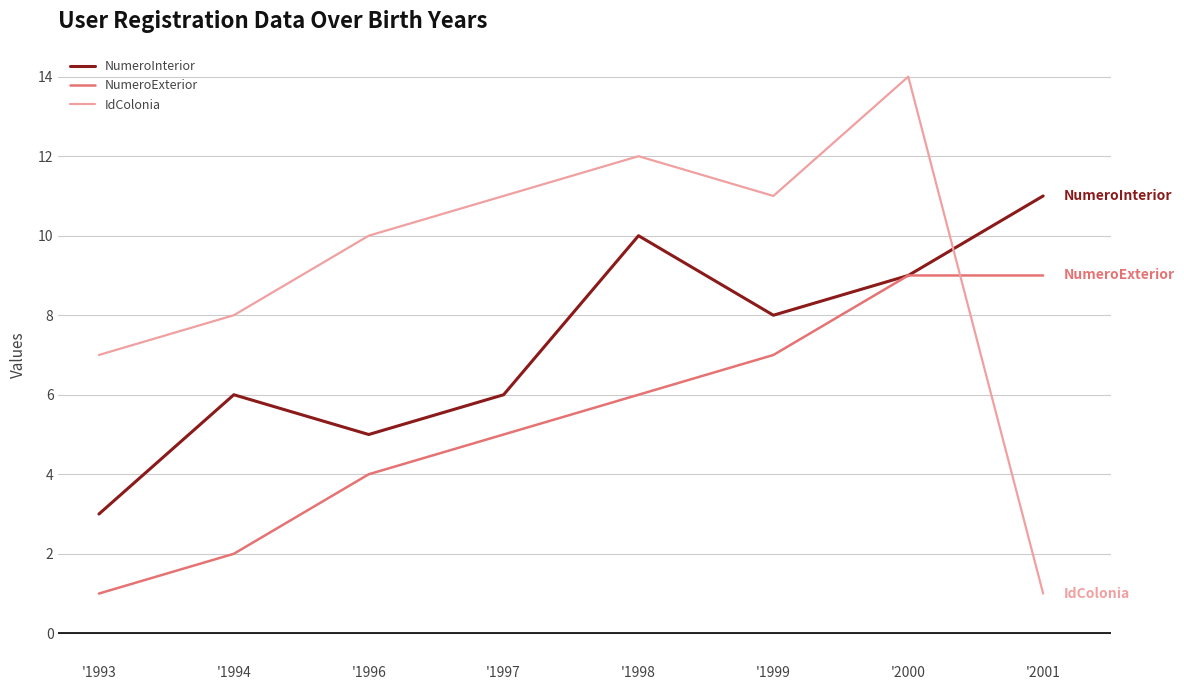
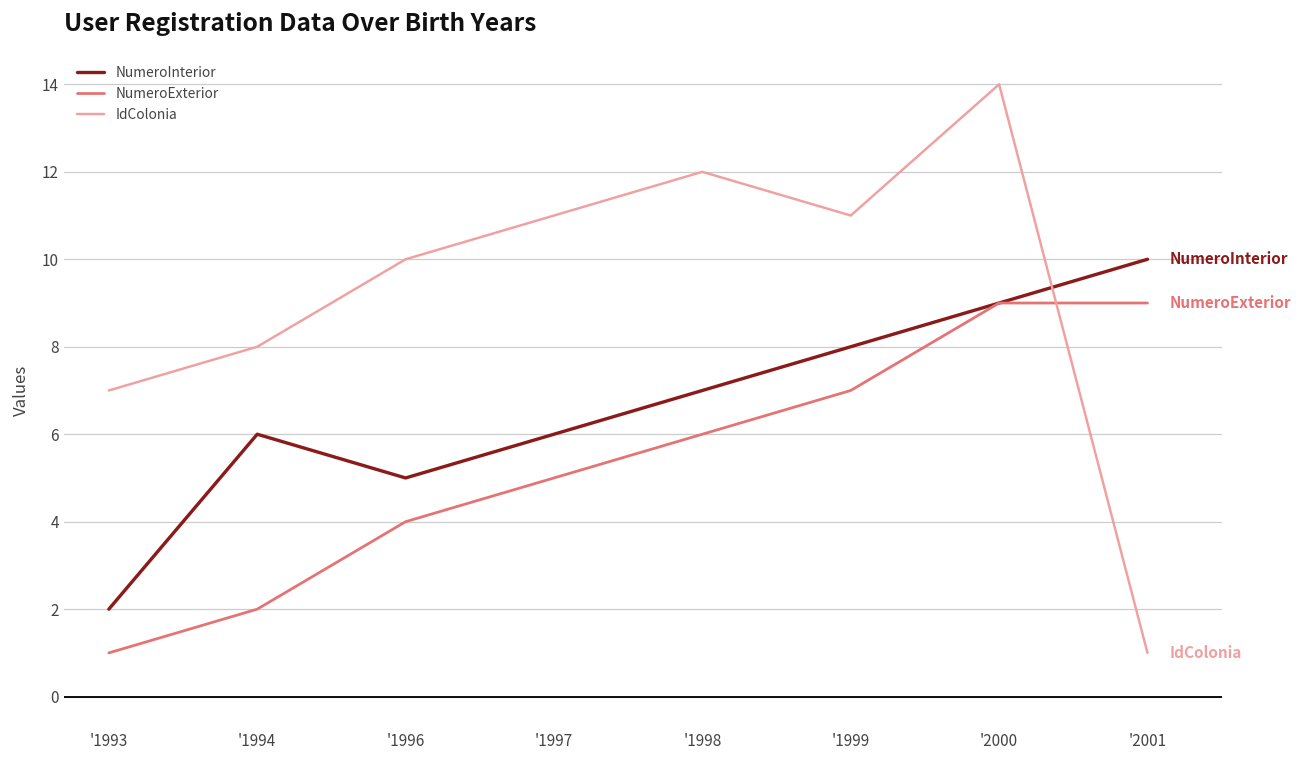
  {
    "NumeroInterior": {
-     "'1993": 3,
+     "'1993": 2,
      "'1994": 6,
      "'1996": 5,
      "'1997": 6,
-     "'1998": 10,
+     "'1998": 7,
      "'1999": 8,
-     "'2001": 11
+     "'2001": 10
    },
    "NumeroExterior": {
      "'1993": 1,
      "'1994": 2,
      "'1996": 4,
      "'1997": 5,
      "'1998": 6,
      "'1999": 7,
      "'2001": 9
    },
    "IdColonia": {
      "'1993": 7,
      "'1994": 8,
      "'1996": 10,
      "'1997": 11,
      "'1998": 12,
      "'1999": 11,
      "'2000": 14,
      "'2001": 1
    }
  }
